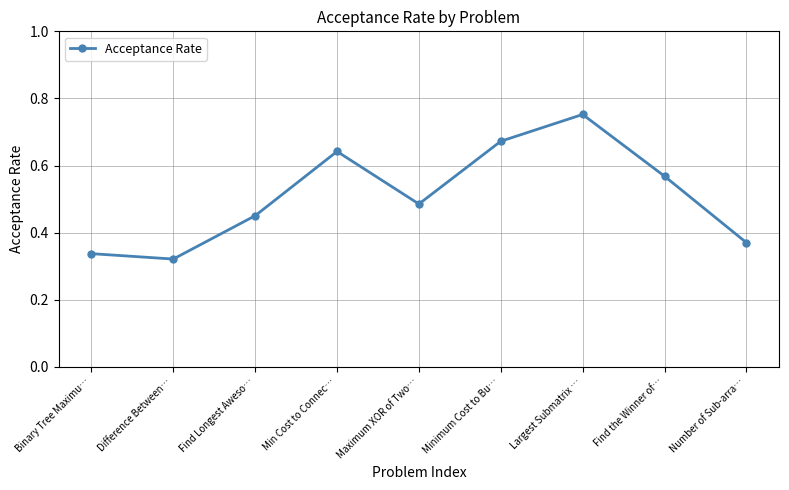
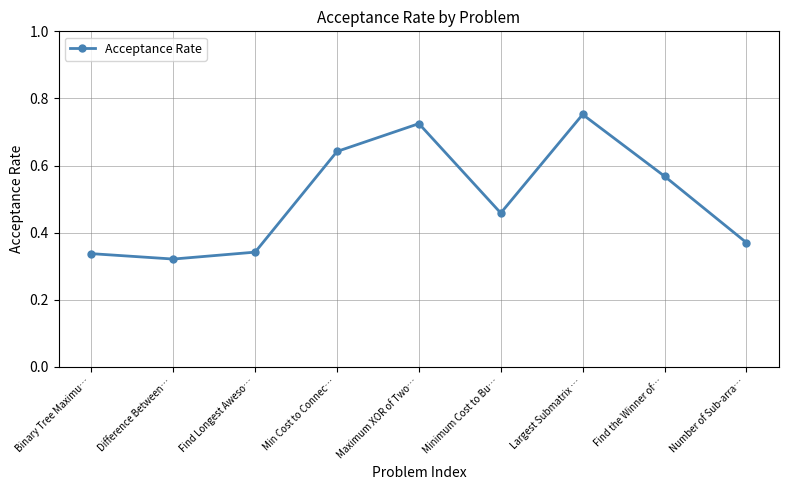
  {
    "Binary Tree Maximu…": 0.34,
    "Difference Between…": 0.32,
-   "Find Longest Aweso…": 0.45,
+   "Find Longest Aweso…": 0.34,
    "Min Cost to Connec…": 0.64,
-   "Maximum XOR of Two…": 0.49,
-   "Minimum Cost to Bu…": 0.67,
+   "Maximum XOR of Two…": 0.72,
+   "Minimum Cost to Bu…": 0.46,
    "Largest Submatrix …": 0.75,
    "Find the Winner of…": 0.57,
    "Number of Sub-arra…": 0.37
  }
